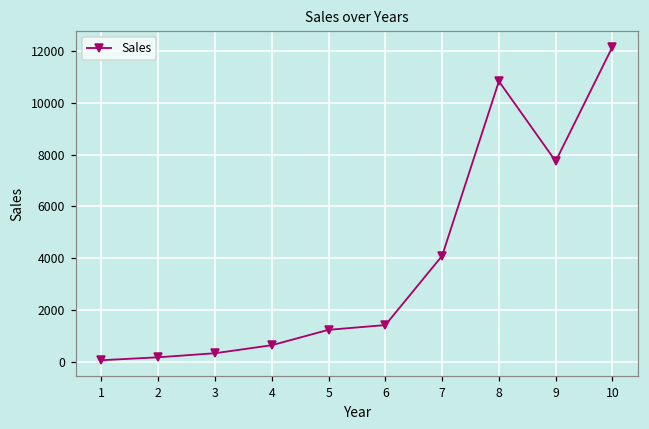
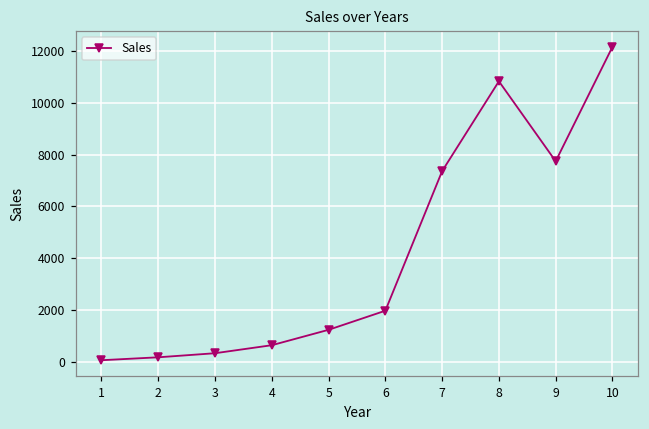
  {
    "1": 100,
    "2": 200,
    "3": 300,
    "4": 600,
    "5": 1200,
-   "6": 1400,
-   "7": 4100,
+   "6": 2000,
+   "7": 7400,
    "8": 10800,
    "9": 7700,
    "10": 12200
  }
